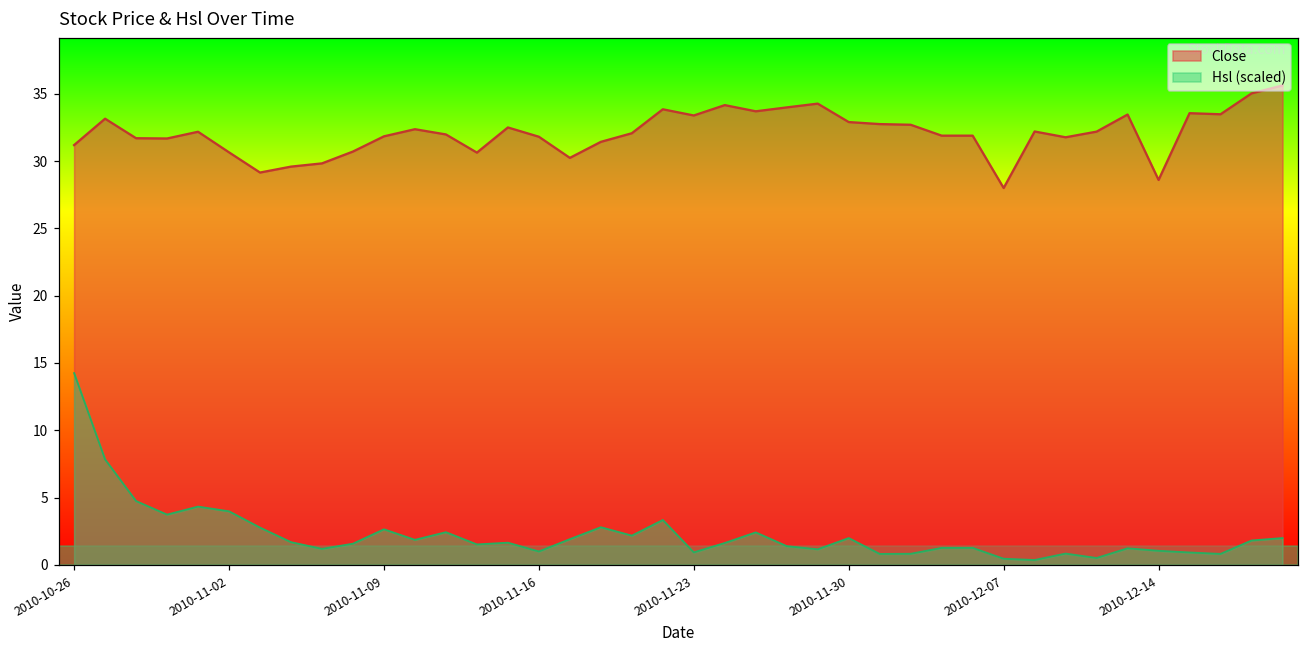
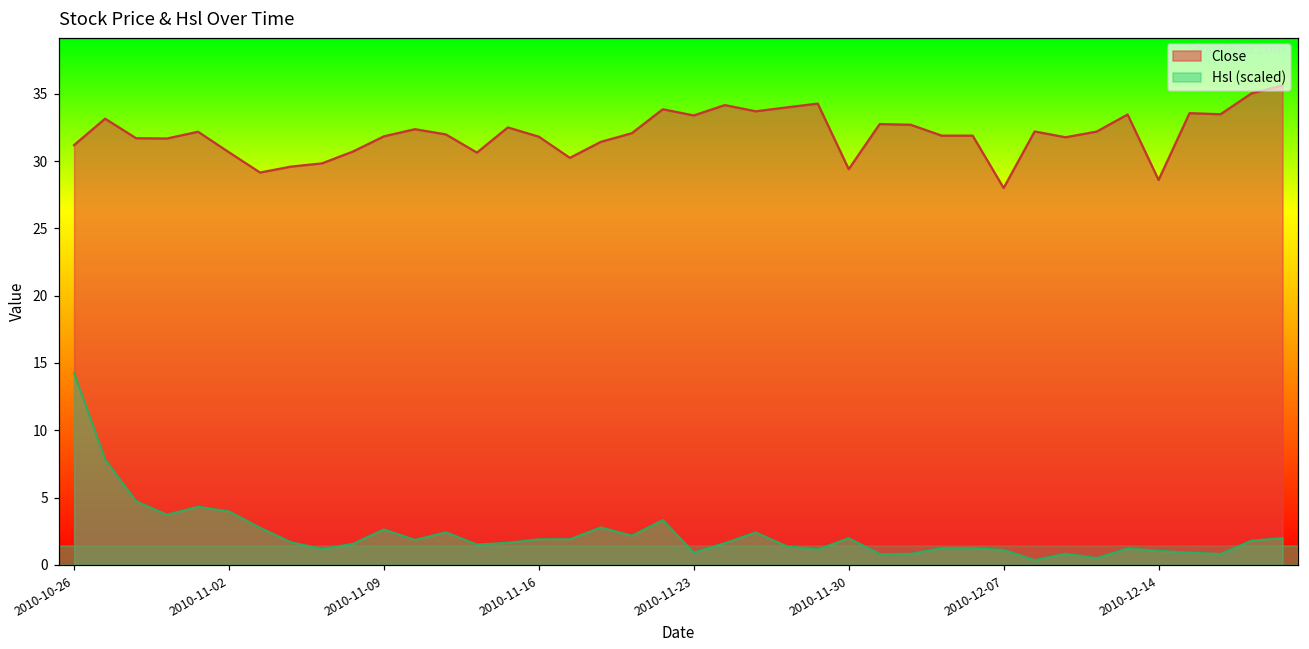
  {
    "Close": {
      "2010-10-26": 31.2,
      "2010-11-02": 30.7,
      "2010-11-09": 31.8,
      "2010-11-16": 31.8,
      "2010-11-23": 33.4,
-     "2010-11-30": 32.9,
+     "2010-11-30": 29.4,
      "2010-12-07": 28.0,
      "2010-12-14": 28.6
    },
    "Hsl (scaled)": {
      "2010-10-26": 14.2,
      "2010-11-02": 4.0,
      "2010-11-09": 2.6,
-     "2010-11-16": 1.0,
+     "2010-11-16": 1.9,
      "2010-11-23": 0.9,
      "2010-11-30": 2.0,
-     "2010-12-07": 0.5,
+     "2010-12-07": 1.1,
      "2010-12-14": 1.0
    }
  }
